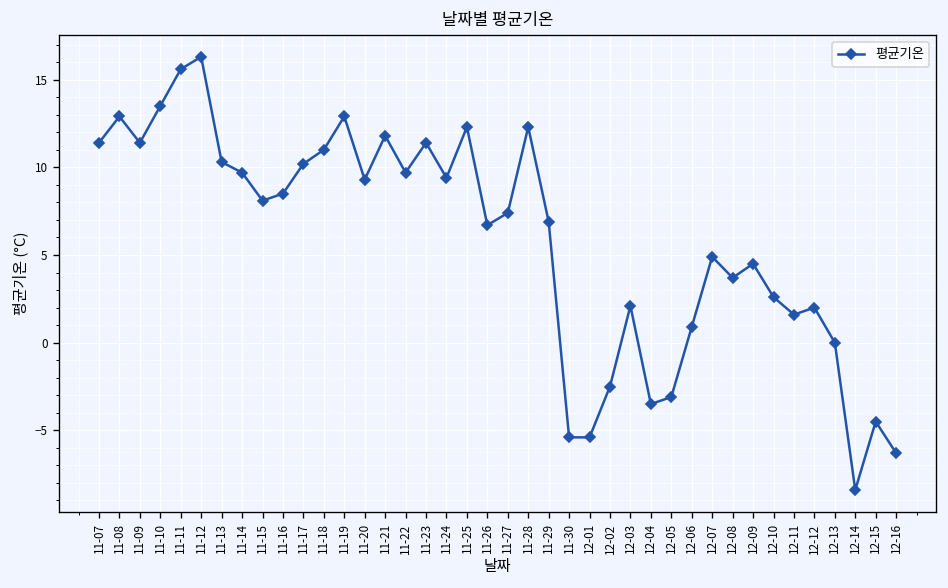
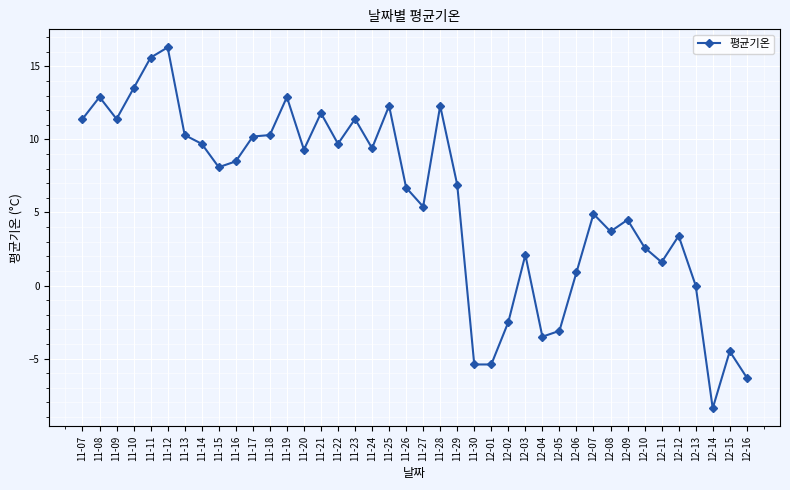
  {
    "11-07": 11.4,
    "11-08": 12.9,
    "11-09": 11.4,
    "11-10": 13.5,
    "11-11": 15.6,
    "11-12": 16.3,
    "11-13": 10.3,
    "11-14": 9.7,
    "11-15": 8.1,
    "11-16": 8.5,
    "11-17": 10.2,
-   "11-18": 11.0,
+   "11-18": 10.3,
    "11-19": 12.9,
    "11-20": 9.3,
    "11-21": 11.8,
    "11-22": 9.7,
    "11-23": 11.4,
    "11-24": 9.4,
    "11-25": 12.3,
    "11-26": 6.7,
-   "11-27": 7.4,
+   "11-27": 5.4,
    "11-28": 12.3,
    "11-29": 6.9,
    "11-30": -5.4,
    "12-01": -5.4,
    "12-02": -2.5,
    "12-03": 2.1,
    "12-04": -3.5,
    "12-05": -3.1,
    "12-06": 0.9,
    "12-07": 4.9,
    "12-08": 3.7,
    "12-09": 4.5,
    "12-10": 2.6,
    "12-11": 1.6,
-   "12-12": 2.0,
+   "12-12": 3.4,
    "12-13": 0.0,
    "12-14": -8.4,
    "12-15": -4.5,
    "12-16": -6.3
  }
